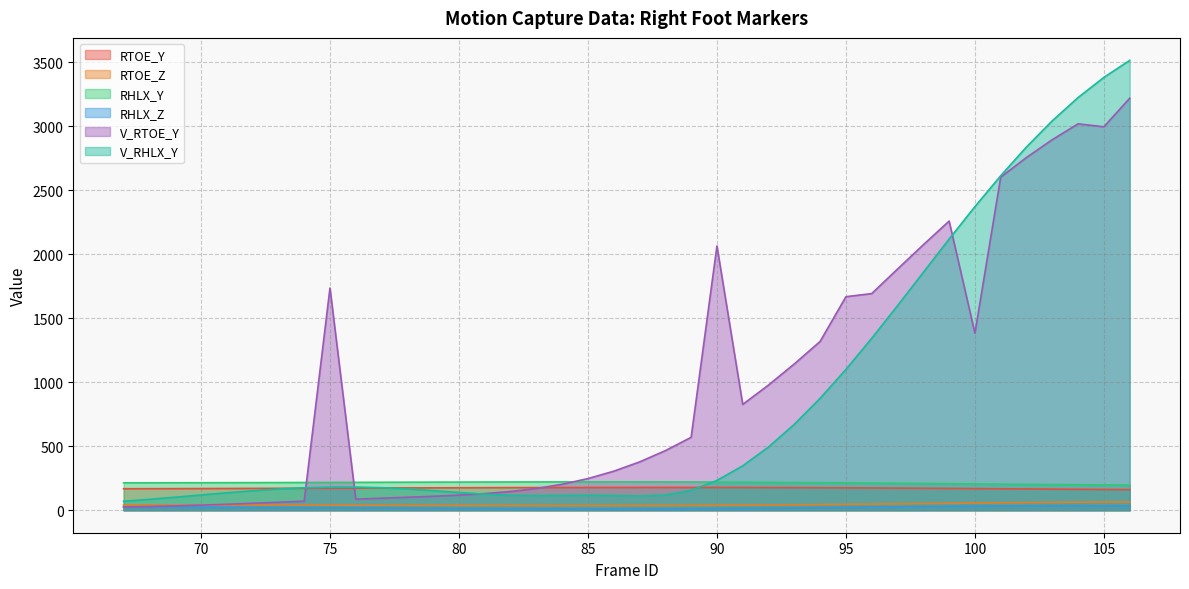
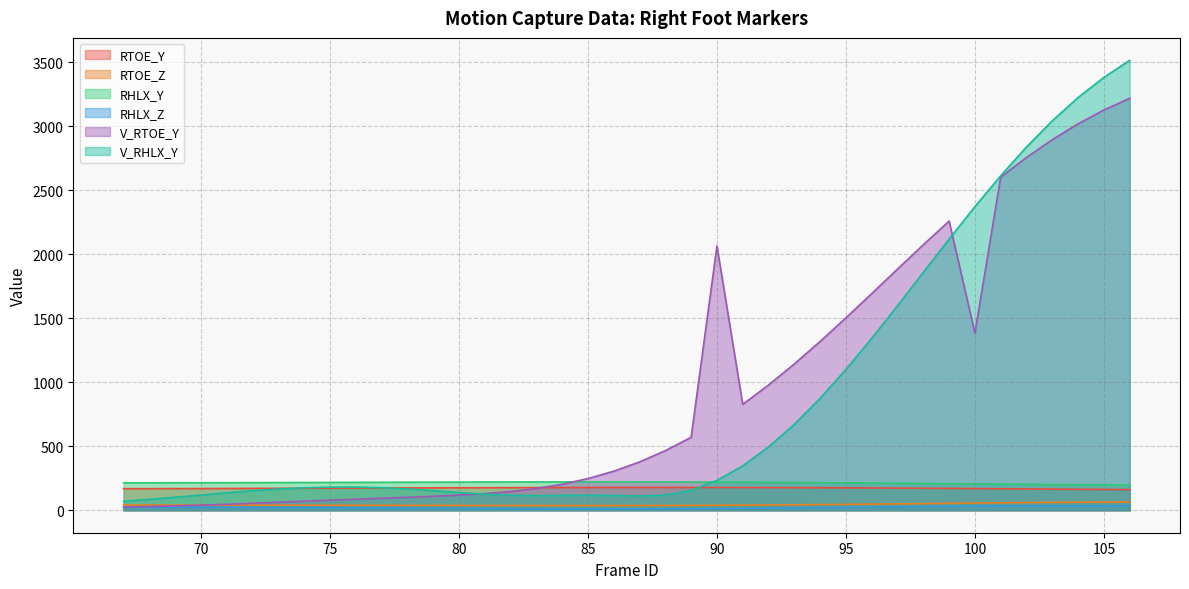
  {
    "V_RTOE_Y": {
-     "75": 1740,
+     "75": 80,
      "80": 120,
      "85": 250,
      "90": 2060,
-     "95": 1670,
+     "95": 1500,
      "100": 1380,
-     "105": 2990
+     "105": 3130
    }
  }
